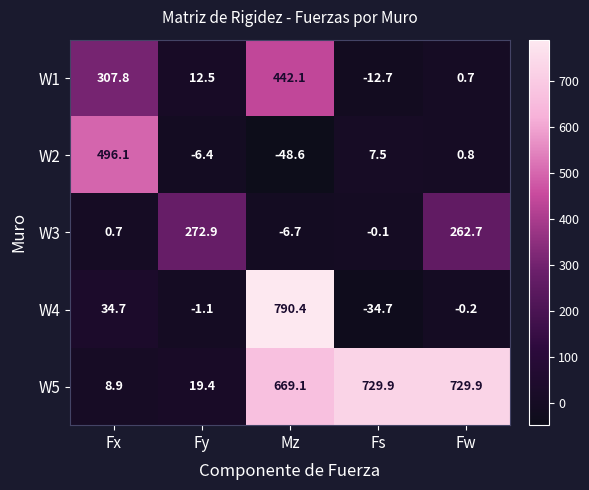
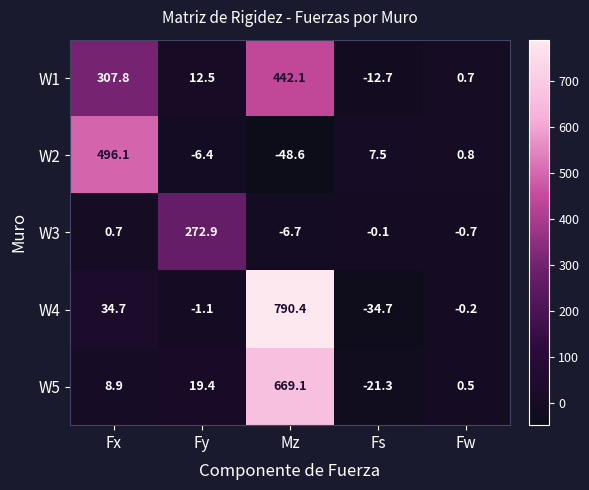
  {
    "W1": {
      "Fx": 307.8,
      "Fy": 12.5,
      "Mz": 442.1,
      "Fs": -12.7,
      "Fw": 0.7
    },
    "W2": {
      "Fx": 496.1,
      "Fy": -6.4,
      "Mz": -48.6,
      "Fs": 7.5,
      "Fw": 0.8
    },
    "W3": {
      "Fx": 0.7,
      "Fy": 272.9,
      "Mz": -6.7,
      "Fs": -0.1,
-     "Fw": 262.7
+     "Fw": -0.7
    },
    "W4": {
      "Fx": 34.7,
      "Fy": -1.1,
      "Mz": 790.4,
      "Fs": -34.7,
      "Fw": -0.2
    },
    "W5": {
      "Fx": 8.9,
      "Fy": 19.4,
      "Mz": 669.1,
-     "Fs": 729.9,
-     "Fw": 729.9
+     "Fs": -21.3,
+     "Fw": 0.5
    }
  }
